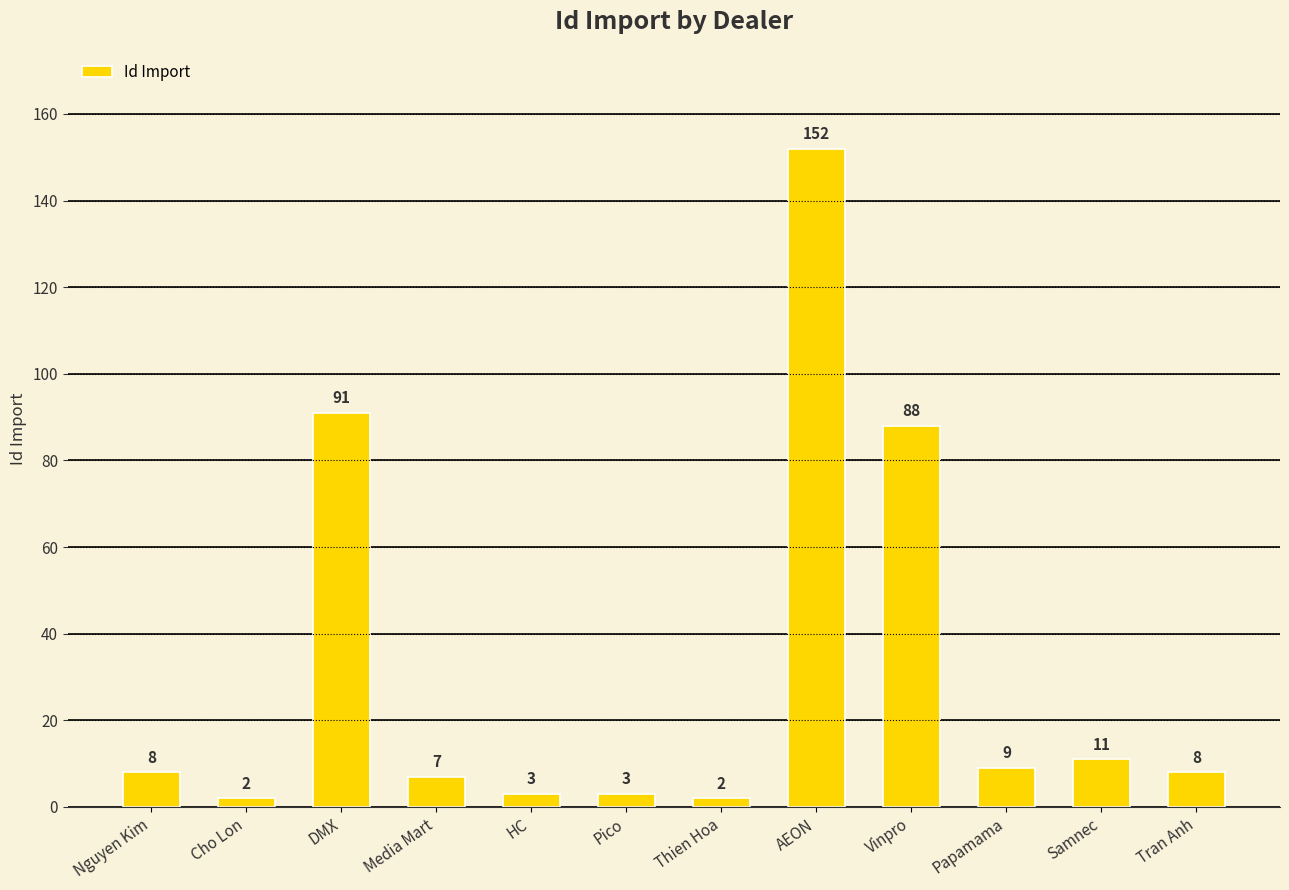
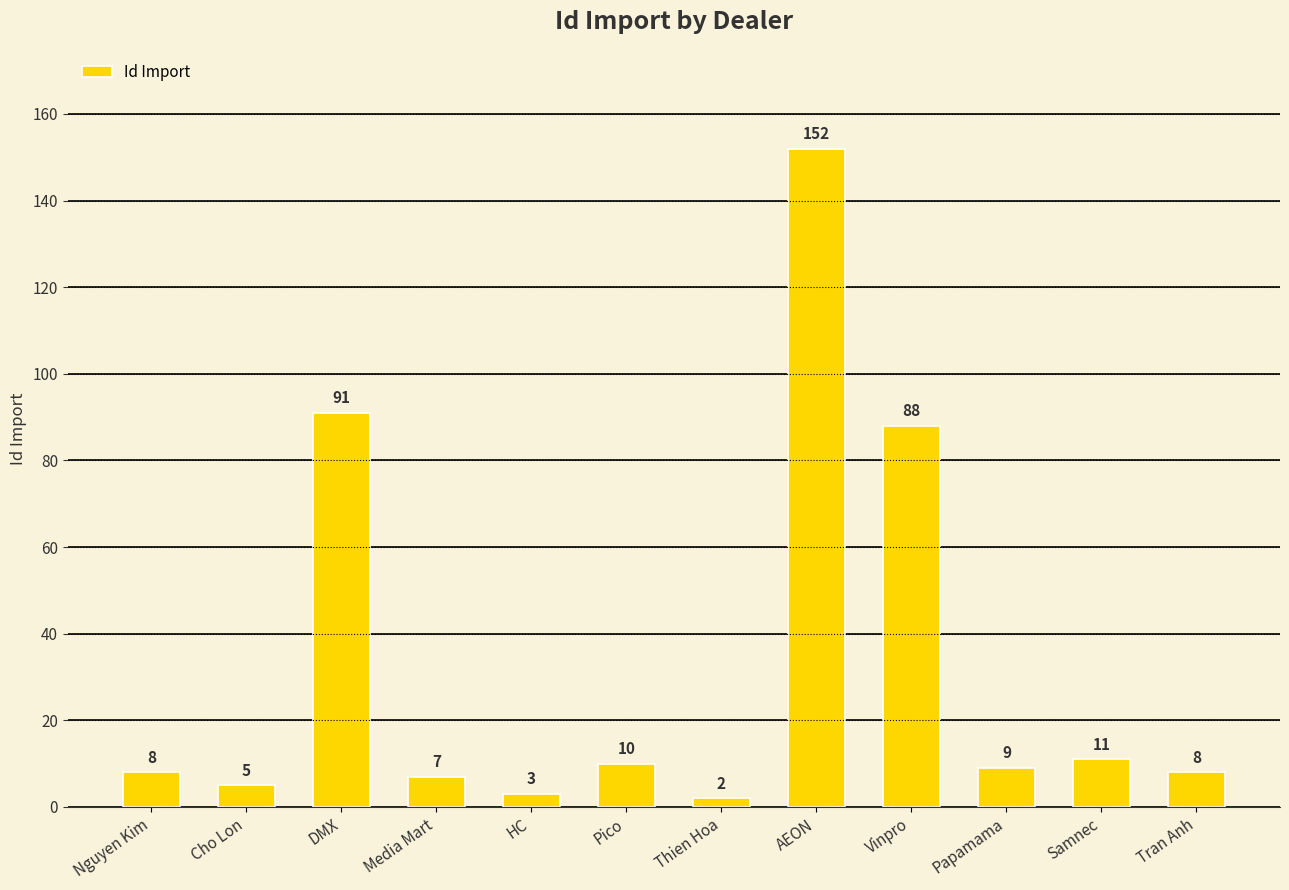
  {
    "Nguyen Kim": 8,
-   "Cho Lon": 2,
+   "Cho Lon": 5,
    "DMX": 91,
    "Media Mart": 7,
    "HC": 3,
-   "Pico": 3,
+   "Pico": 10,
    "Thien Hoa": 2,
    "AEON": 152,
    "Vinpro": 88,
    "Papamama": 9,
    "Samnec": 11,
    "Tran Anh": 8
  }
